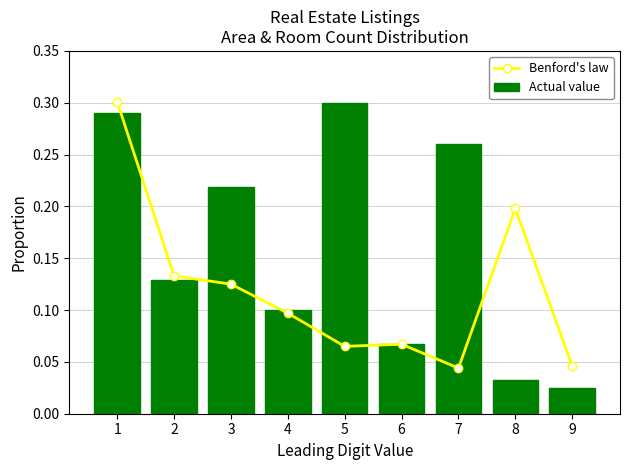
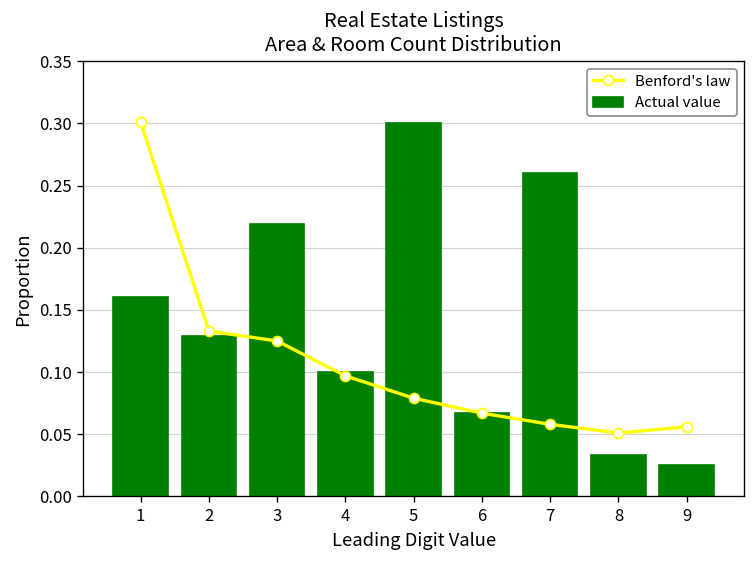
  {
    "Actual value": {
-     "1": 0.29,
+     "1": 0.16,
      "2": 0.13,
      "3": 0.22,
      "4": 0.10,
      "5": 0.30,
      "6": 0.067,
      "7": 0.26,
      "8": 0.033,
      "9": 0.025
    },
    "Benford's law": {
      "1": 0.301,
      "2": 0.133,
      "3": 0.125,
      "4": 0.097,
-     "5": 0.065,
+     "5": 0.079,
      "6": 0.067,
-     "7": 0.044,
-     "8": 0.198,
-     "9": 0.046
+     "7": 0.058,
+     "8": 0.051,
+     "9": 0.056
    }
  }
